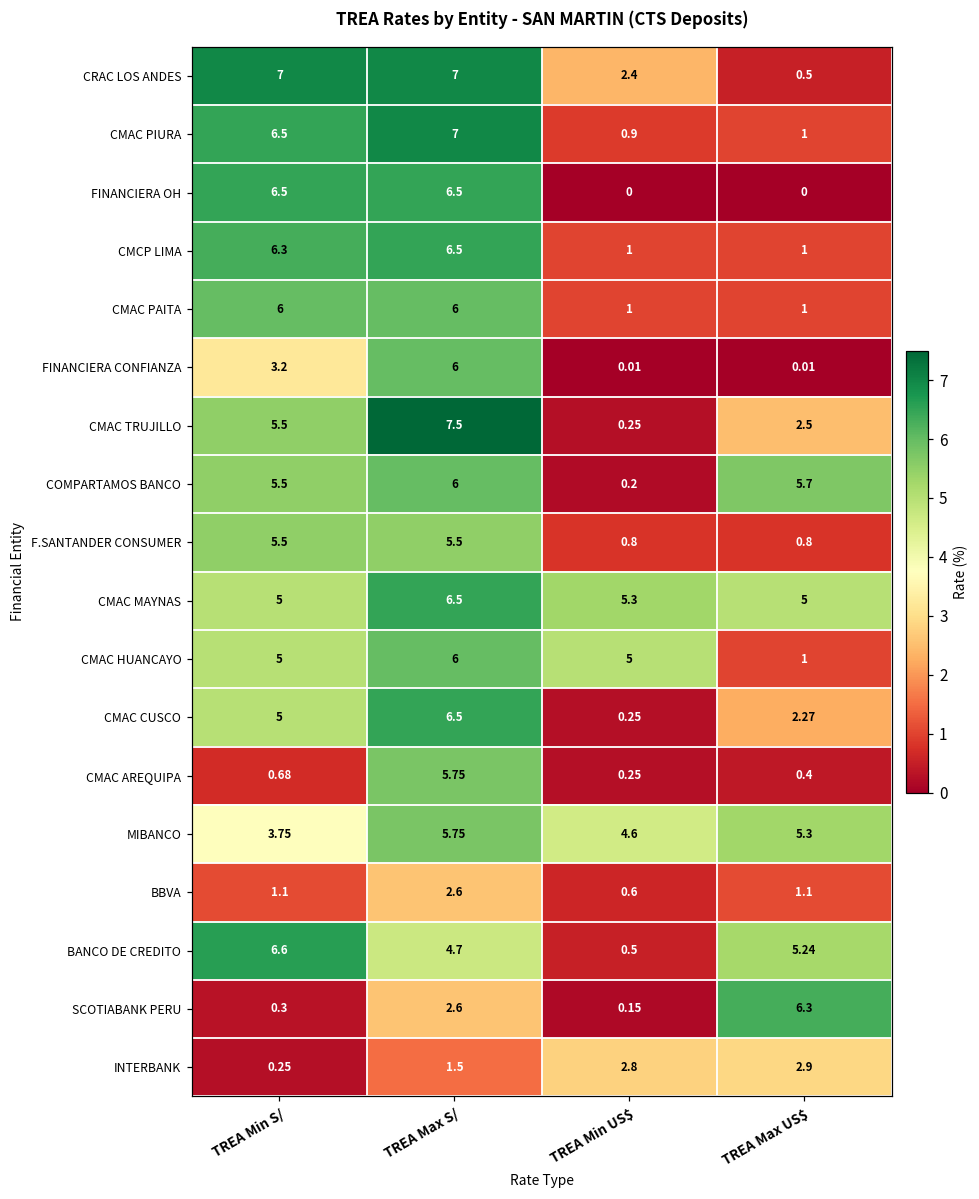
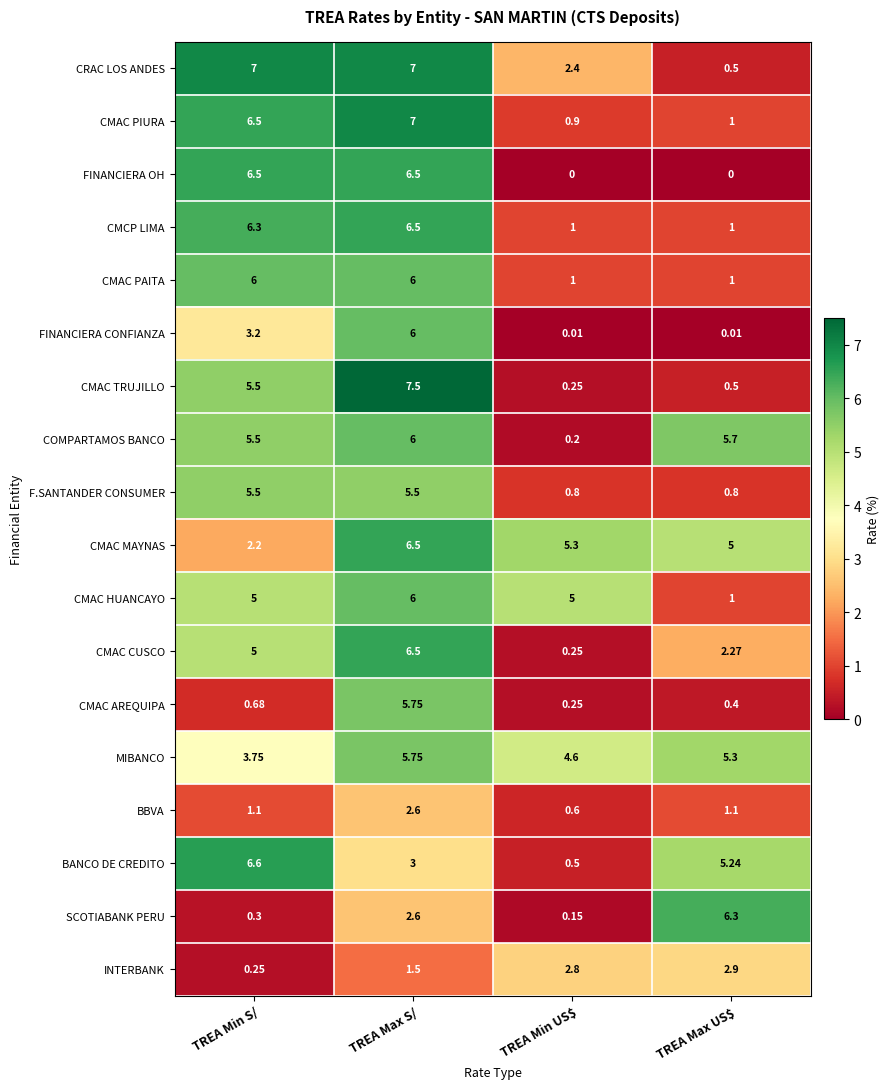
  {
    "CRAC LOS ANDES": {
      "TREA Min S/": 7,
      "TREA Max S/": 7,
      "TREA Min US$": 2.4,
      "TREA Max US$": 0.5
    },
    "CMAC PIURA": {
      "TREA Min S/": 6.5,
      "TREA Max S/": 7,
      "TREA Min US$": 0.9,
      "TREA Max US$": 1
    },
    "FINANCIERA OH": {
      "TREA Min S/": 6.5,
      "TREA Max S/": 6.5,
      "TREA Min US$": 0,
      "TREA Max US$": 0
    },
    "CMCP LIMA": {
      "TREA Min S/": 6.3,
      "TREA Max S/": 6.5,
      "TREA Min US$": 1,
      "TREA Max US$": 1
    },
    "CMAC PAITA": {
      "TREA Min S/": 6,
      "TREA Max S/": 6,
      "TREA Min US$": 1,
      "TREA Max US$": 1
    },
    "FINANCIERA CONFIANZA": {
      "TREA Min S/": 3.2,
      "TREA Max S/": 6,
      "TREA Min US$": 0.01,
      "TREA Max US$": 0.01
    },
    "CMAC TRUJILLO": {
      "TREA Min S/": 5.5,
      "TREA Max S/": 7.5,
      "TREA Min US$": 0.25,
-     "TREA Max US$": 2.5
+     "TREA Max US$": 0.5
    },
    "COMPARTAMOS BANCO": {
      "TREA Min S/": 5.5,
      "TREA Max S/": 6,
      "TREA Min US$": 0.2,
      "TREA Max US$": 5.7
    },
    "F.SANTANDER CONSUMER": {
      "TREA Min S/": 5.5,
      "TREA Max S/": 5.5,
      "TREA Min US$": 0.8,
      "TREA Max US$": 0.8
    },
    "CMAC MAYNAS": {
-     "TREA Min S/": 5,
+     "TREA Min S/": 2.2,
      "TREA Max S/": 6.5,
      "TREA Min US$": 5.3,
      "TREA Max US$": 5
    },
    "CMAC HUANCAYO": {
      "TREA Min S/": 5,
      "TREA Max S/": 6,
      "TREA Min US$": 5,
      "TREA Max US$": 1
    },
    "CMAC CUSCO": {
      "TREA Min S/": 5,
      "TREA Max S/": 6.5,
      "TREA Min US$": 0.25,
      "TREA Max US$": 2.27
    },
    "CMAC AREQUIPA": {
      "TREA Min S/": 0.68,
      "TREA Max S/": 5.75,
      "TREA Min US$": 0.25,
      "TREA Max US$": 0.4
    },
    "MIBANCO": {
      "TREA Min S/": 3.75,
      "TREA Max S/": 5.75,
      "TREA Min US$": 4.6,
      "TREA Max US$": 5.3
    },
    "BBVA": {
      "TREA Min S/": 1.1,
      "TREA Max S/": 2.6,
      "TREA Min US$": 0.6,
      "TREA Max US$": 1.1
    },
    "BANCO DE CREDITO": {
      "TREA Min S/": 6.6,
-     "TREA Max S/": 4.7,
+     "TREA Max S/": 3,
      "TREA Min US$": 0.5,
      "TREA Max US$": 5.24
    },
    "SCOTIABANK PERU": {
      "TREA Min S/": 0.3,
      "TREA Max S/": 2.6,
      "TREA Min US$": 0.15,
      "TREA Max US$": 6.3
    },
    "INTERBANK": {
      "TREA Min S/": 0.25,
      "TREA Max S/": 1.5,
      "TREA Min US$": 2.8,
      "TREA Max US$": 2.9
    }
  }
